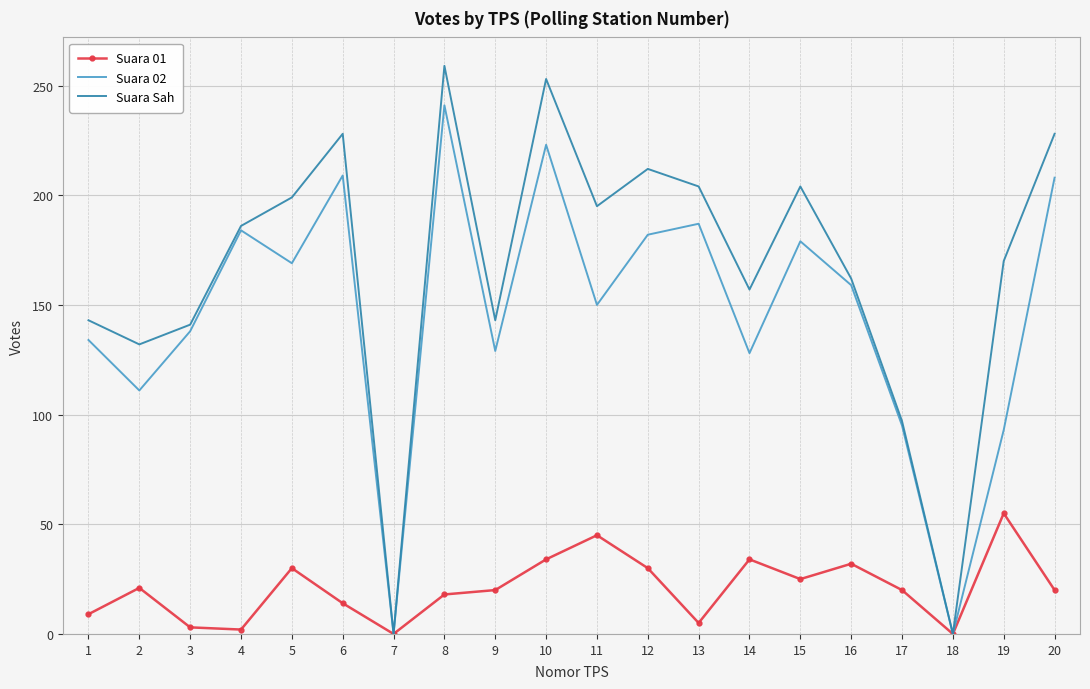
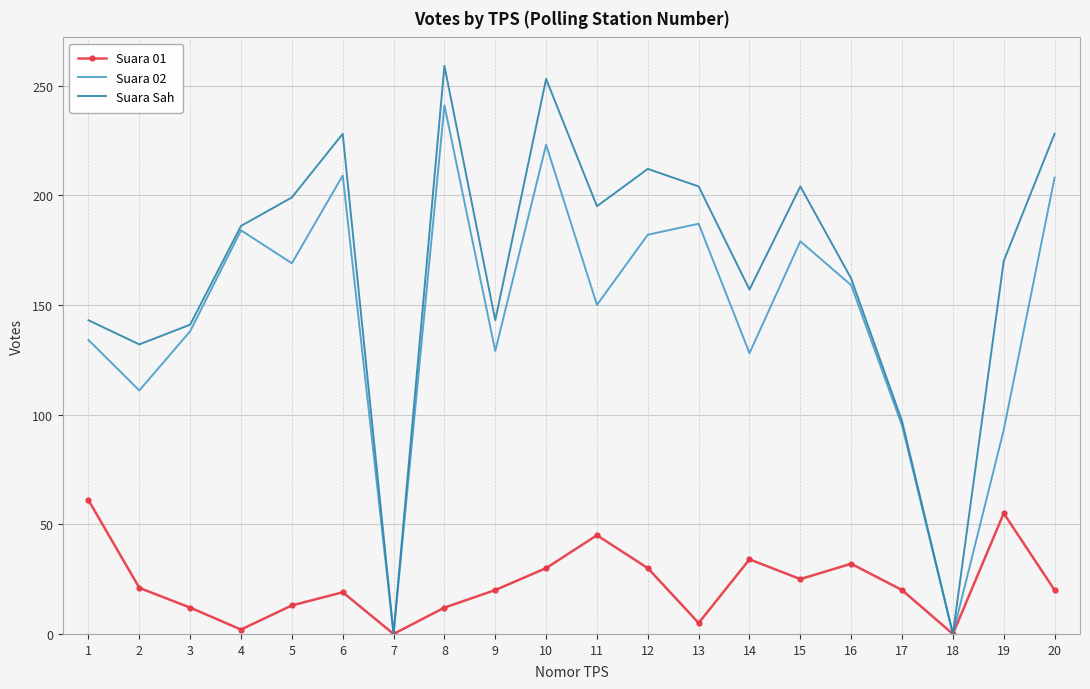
  {
    "Suara 01": {
-     "1": 9,
+     "1": 61,
      "2": 21,
-     "3": 3,
+     "3": 12,
      "4": 2,
-     "5": 30,
-     "6": 14,
-     "8": 18,
+     "5": 13,
+     "6": 19,
+     "8": 12,
      "9": 20,
-     "10": 34,
+     "10": 30,
      "11": 45,
      "12": 30,
      "13": 5,
      "14": 34,
      "15": 25,
      "16": 32,
      "17": 20,
      "19": 55,
      "20": 20
    }
  }
